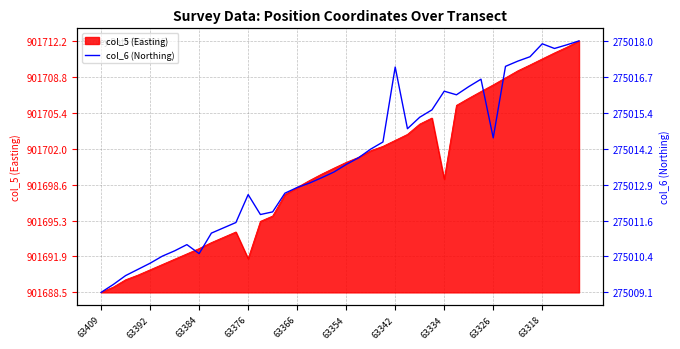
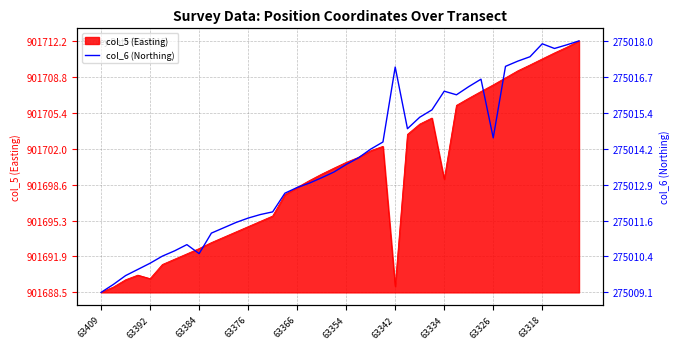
  {
    "col_5 (Easting)": {
-     "63392": 901690.6,
+     "63392": 901689.8,
      "63384": 901692.6,
-     "63376": 901691.7,
-     "63342": 901702.8,
+     "63376": 901694.7,
+     "63342": 901689.1,
      "63334": 901699.2,
      "63326": 901708.0,
      "63318": 901710.5
    },
    "col_6 (Northing)": {
      "63392": 901691.2,
      "63384": 901692.1,
-     "63376": 901697.7,
+     "63376": 901695.5,
      "63342": 901709.7,
      "63334": 901707.4,
      "63326": 901703.1,
      "63318": 901711.9
    }
  }
